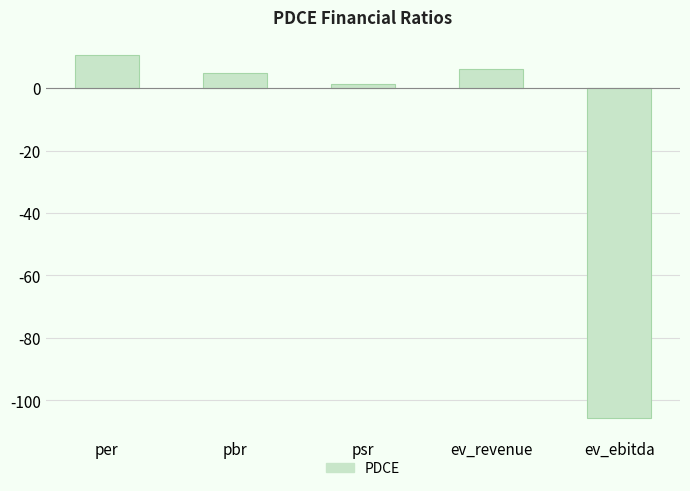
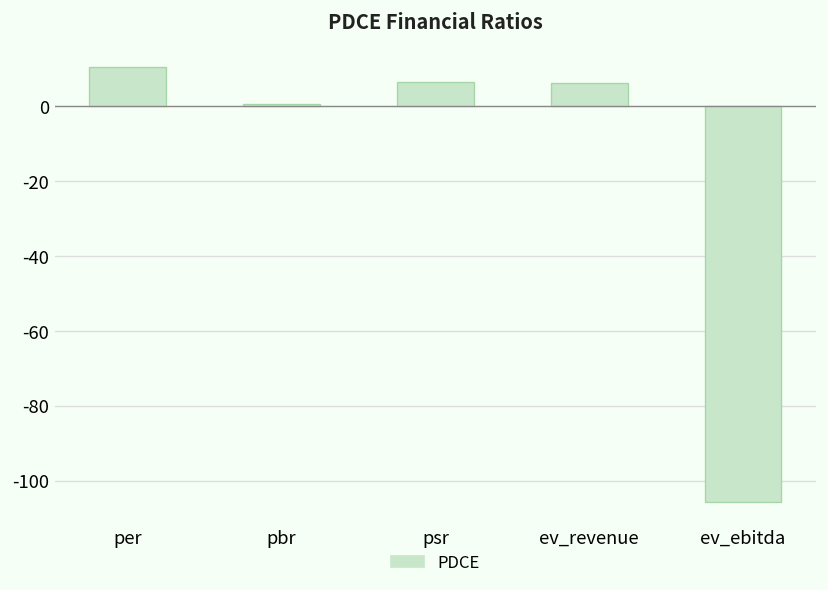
  {
    "per": 11,
-   "pbr": 5,
-   "psr": 1,
+   "pbr": 1,
+   "psr": 7,
    "ev_revenue": 6,
    "ev_ebitda": -106
  }
